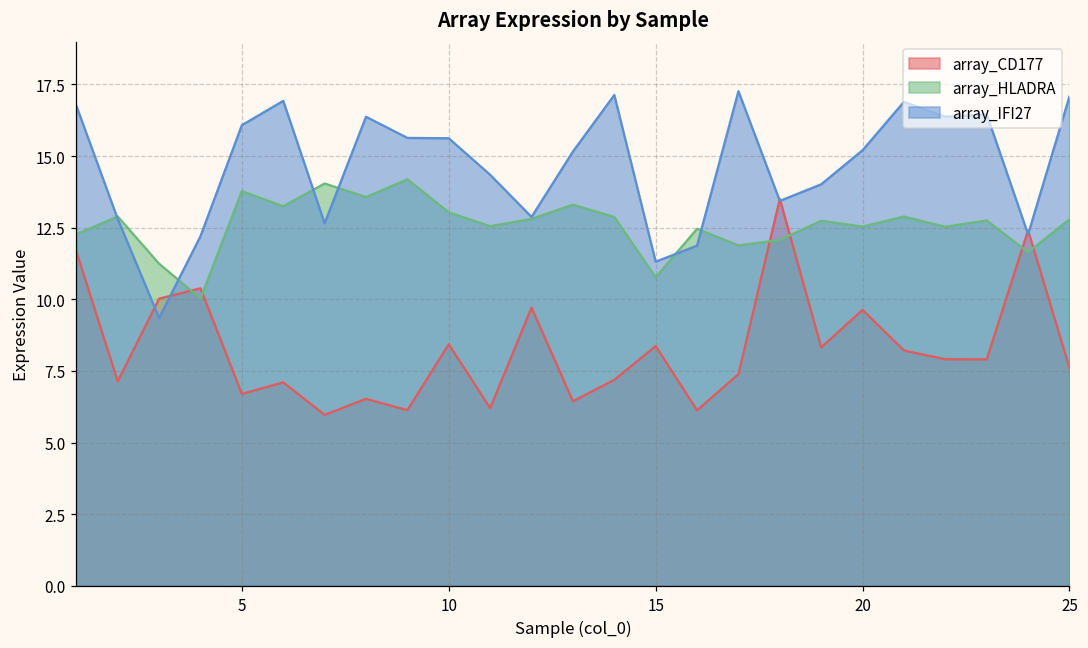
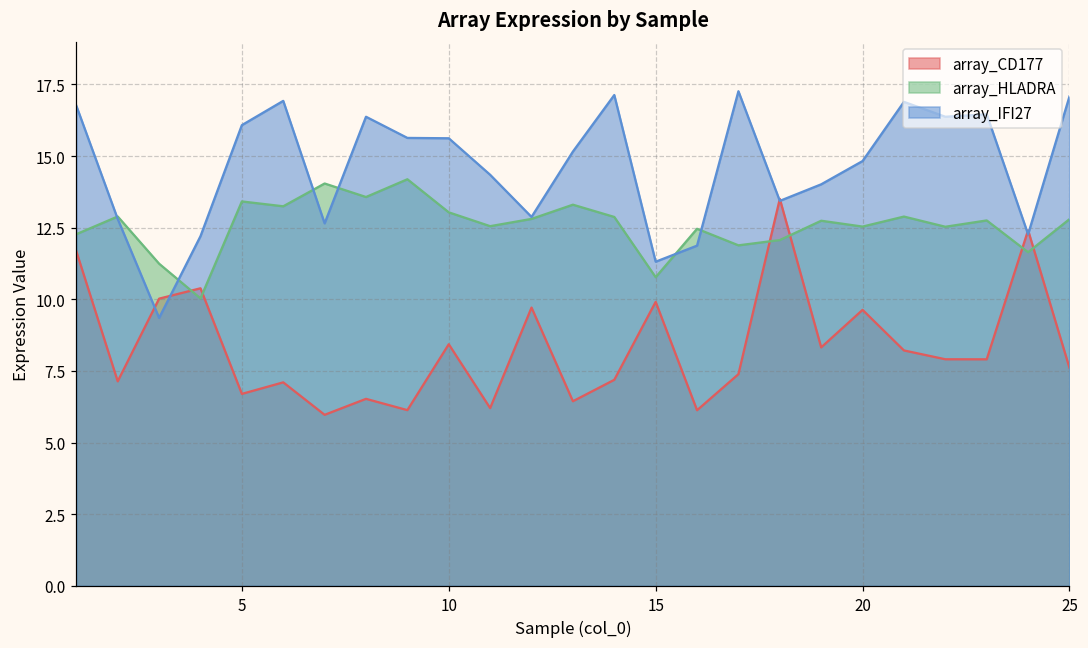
  {
    "array_CD177": {
      "5": 6.7,
      "10": 8.4,
-     "15": 8.4,
+     "15": 9.9,
      "20": 9.6,
      "25": 7.6
    },
    "array_HLADRA": {
-     "5": 13.8,
+     "5": 13.4,
      "10": 13.0,
      "15": 10.8,
      "20": 12.5,
      "25": 12.8
    },
    "array_IFI27": {
      "5": 16.1,
      "10": 15.6,
      "15": 11.3,
-     "20": 15.2,
+     "20": 14.8,
      "25": 17.1
    }
  }
